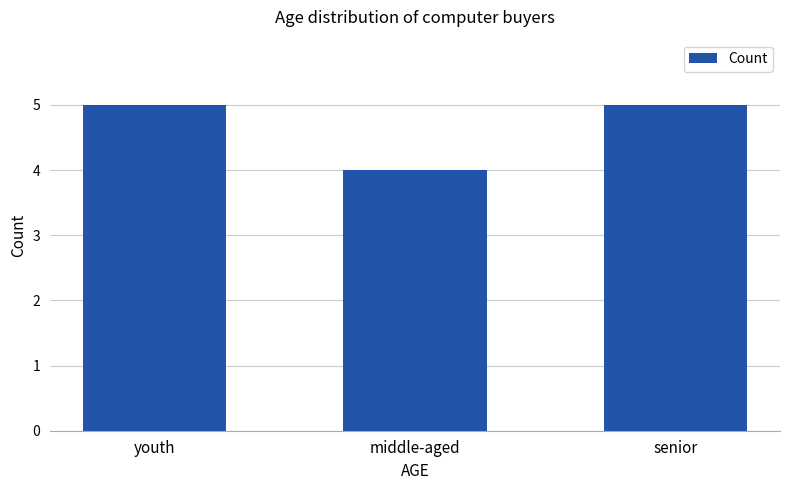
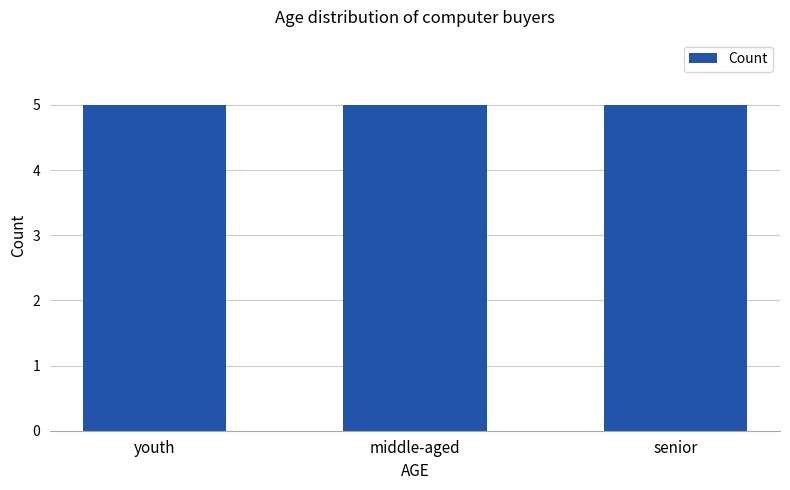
  {
    "youth": 5,
-   "middle-aged": 4,
+   "middle-aged": 5,
    "senior": 5
  }
